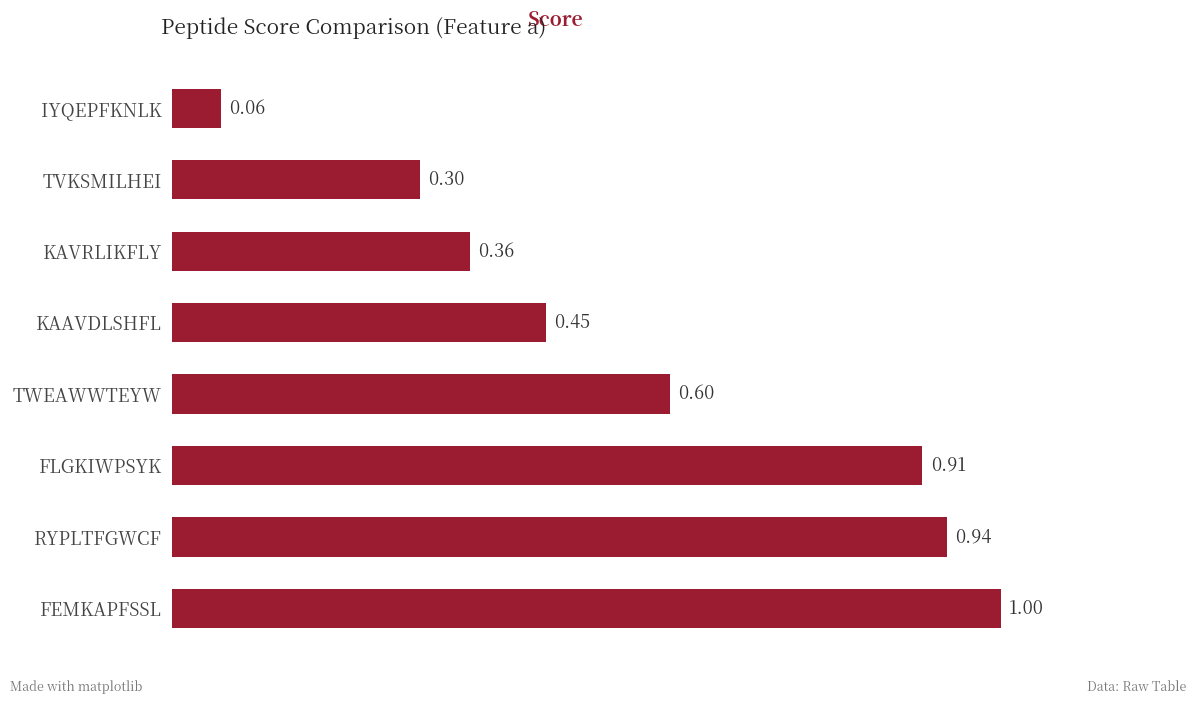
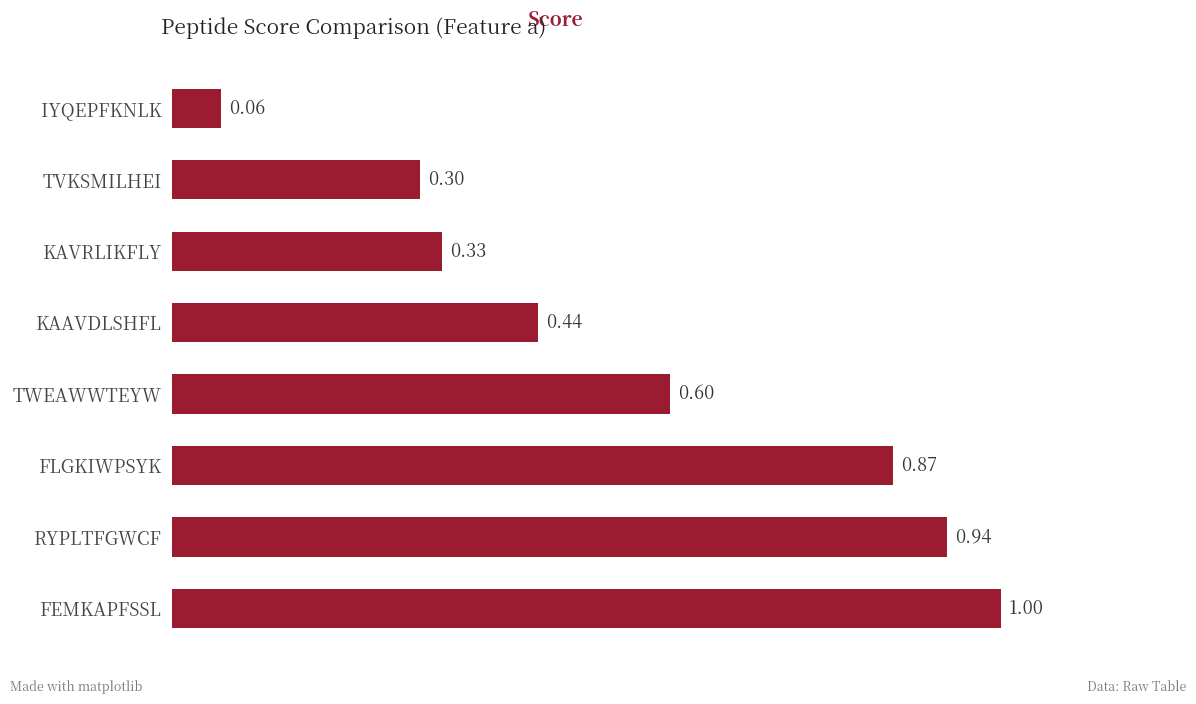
  {
    "IYQEPFKNLK": 0.06,
    "TVKSMILHEI": 0.30,
-   "KAVRLIKFLY": 0.36,
-   "KAAVDLSHFL": 0.45,
+   "KAVRLIKFLY": 0.33,
+   "KAAVDLSHFL": 0.44,
    "TWEAWWTEYW": 0.60,
-   "FLGKIWPSYK": 0.91,
+   "FLGKIWPSYK": 0.87,
    "RYPLTFGWCF": 0.94,
    "FEMKAPFSSL": 1.00
  }
